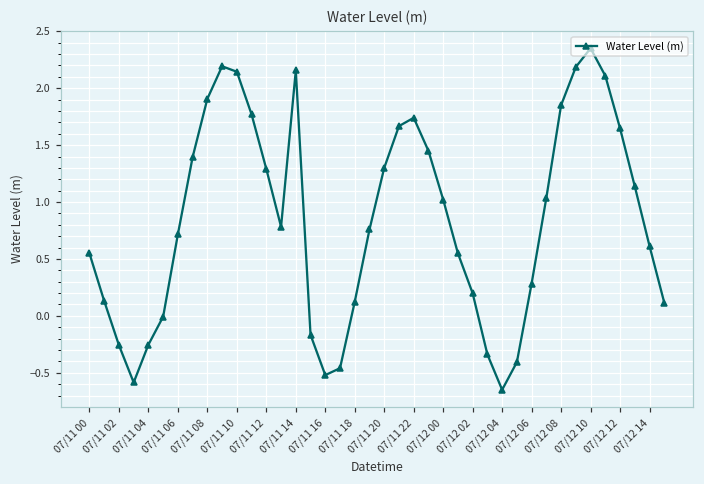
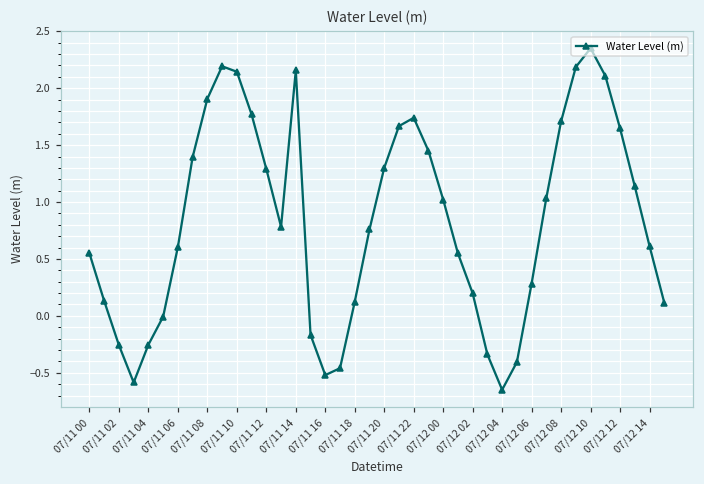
  {
    "07/11 00": 0.55,
    "07/11 02": -0.26,
    "07/11 04": -0.25,
-   "07/11 06": 0.72,
+   "07/11 06": 0.61,
    "07/11 08": 1.91,
    "07/11 10": 2.15,
    "07/11 12": 1.29,
    "07/11 14": 2.16,
    "07/11 16": -0.52,
    "07/11 18": 0.12,
    "07/11 20": 1.30,
    "07/11 22": 1.74,
    "07/12 00": 1.02,
    "07/12 02": 0.20,
    "07/12 04": -0.65,
    "07/12 06": 0.28,
-   "07/12 08": 1.85,
+   "07/12 08": 1.71,
    "07/12 12": 1.65,
    "07/12 14": 0.61
  }
